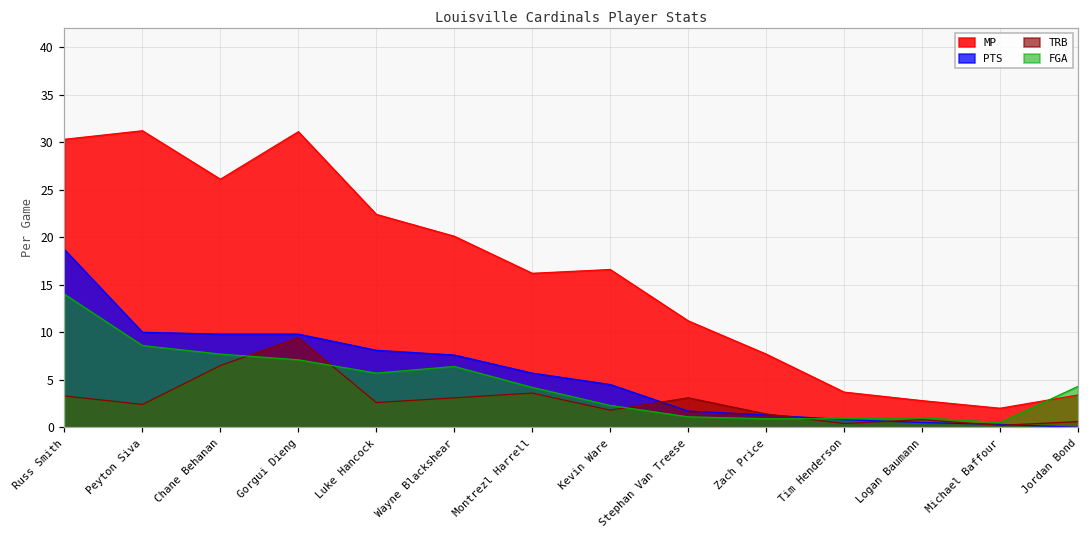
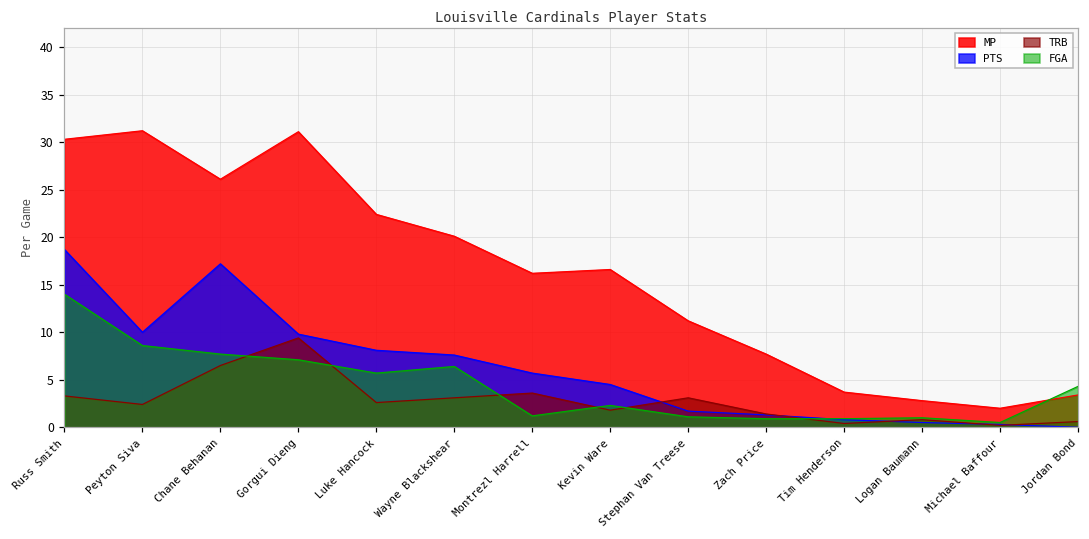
  {
    "MP": {
      "Russ Smith": 30,
      "Peyton Siva": 31,
      "Chane Behanan": 26,
      "Gorgui Dieng": 31,
      "Luke Hancock": 22,
      "Wayne Blackshear": 20,
      "Montrezl Harrell": 16,
      "Kevin Ware": 17,
      "Stephan Van Treese": 11,
      "Zach Price": 8,
      "Tim Henderson": 4,
      "Logan Baumann": 3,
      "Michael Baffour": 2,
      "Jordan Bond": 3
    },
    "PTS": {
      "Russ Smith": 19,
      "Peyton Siva": 10,
-     "Chane Behanan": 10,
+     "Chane Behanan": 17,
      "Gorgui Dieng": 10,
      "Luke Hancock": 8,
      "Wayne Blackshear": 8,
      "Montrezl Harrell": 6,
      "Kevin Ware": 5,
      "Stephan Van Treese": 2,
      "Logan Baumann": 1,
      "Jordan Bond": 0
    },
    "TRB": {
      "Russ Smith": 3,
      "Peyton Siva": 2,
      "Chane Behanan": 7,
      "Gorgui Dieng": 9,
      "Luke Hancock": 3,
      "Wayne Blackshear": 3,
      "Montrezl Harrell": 4,
      "Kevin Ware": 2,
      "Stephan Van Treese": 3,
      "Tim Henderson": 0,
      "Jordan Bond": 1
    },
    "FGA": {
      "Russ Smith": 14,
      "Peyton Siva": 9,
      "Chane Behanan": 8,
      "Gorgui Dieng": 7,
      "Luke Hancock": 6,
      "Wayne Blackshear": 6,
-     "Montrezl Harrell": 4,
+     "Montrezl Harrell": 1,
      "Kevin Ware": 2,
      "Stephan Van Treese": 1,
      "Zach Price": 1,
      "Jordan Bond": 4
    }
  }
